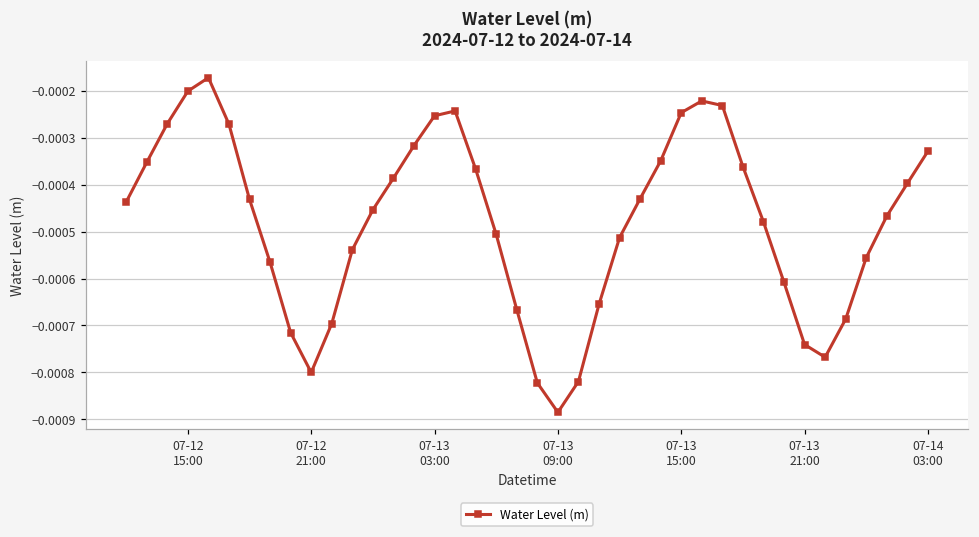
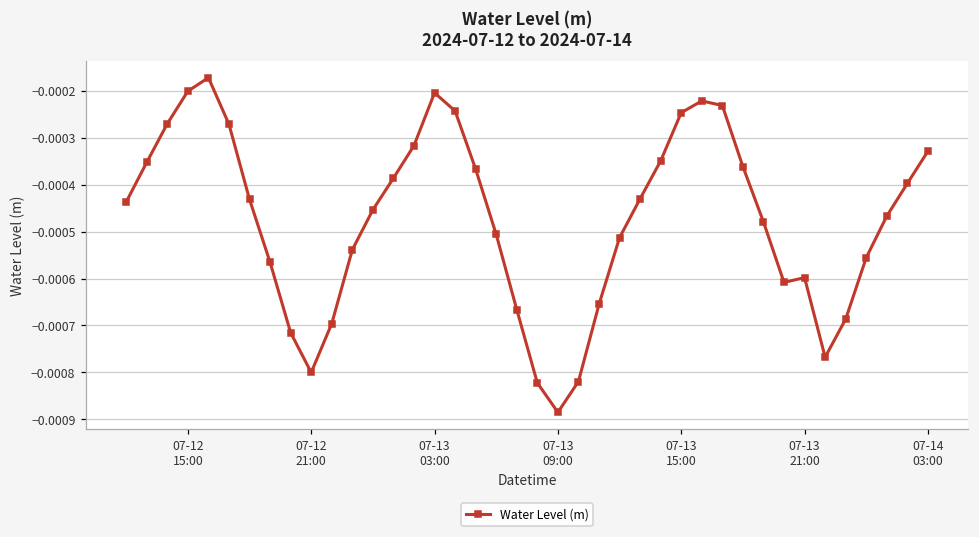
  {
    "07-12 15:00": -0.00020,
    "07-12 21:00": -0.00080,
-   "07-13 03:00": -0.00025,
+   "07-13 03:00": -0.00020,
    "07-13 09:00": -0.00089,
    "07-13 15:00": -0.00025,
-   "07-13 21:00": -0.00074,
+   "07-13 21:00": -0.00060,
    "07-14 03:00": -0.00033
  }
